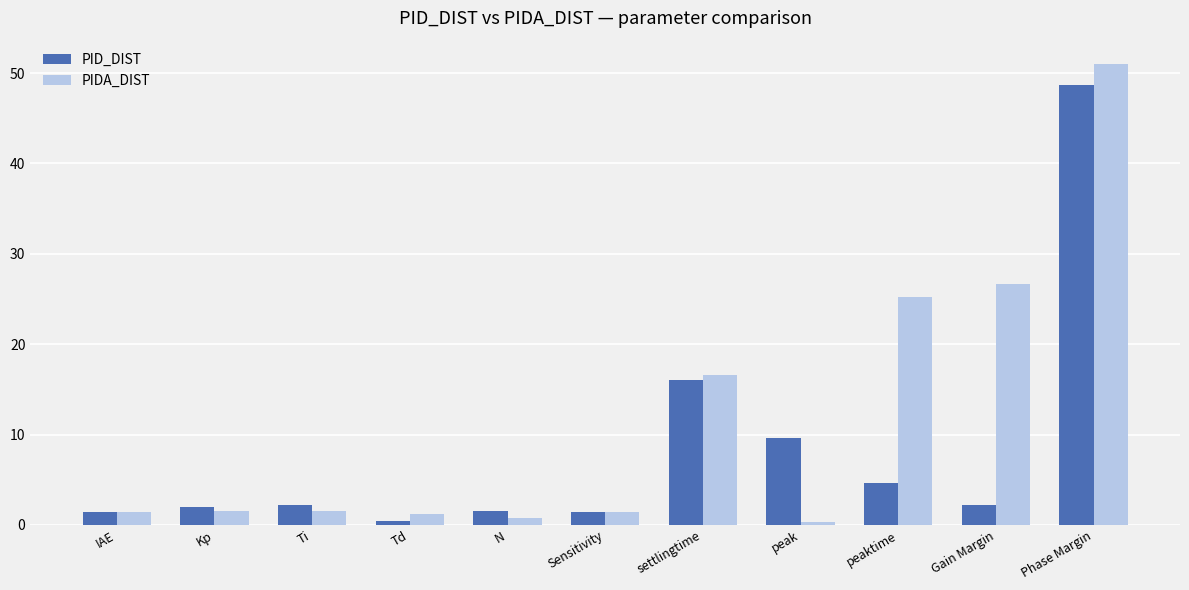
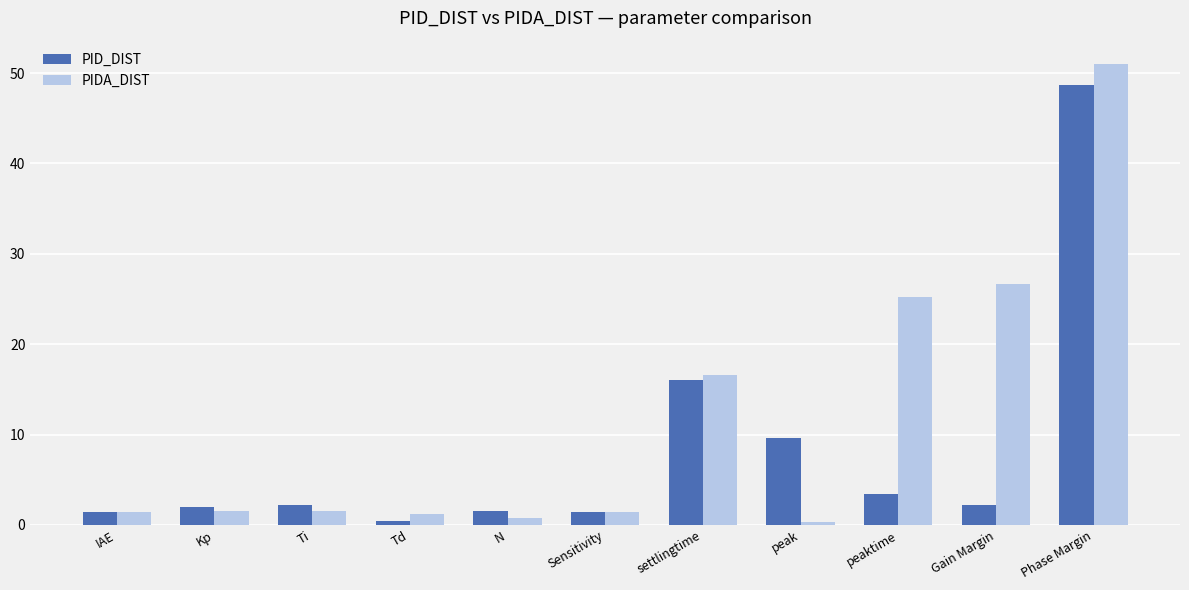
  {
    "PID_DIST": {
      "IAE": 1,
      "Kp": 2,
      "Ti": 2,
      "Td": 0,
      "N": 2,
      "Sensitivity": 1,
      "settlingtime": 16,
      "peak": 10,
-     "peaktime": 5,
+     "peaktime": 3,
      "Gain Margin": 2,
      "Phase Margin": 49
    },
    "PIDA_DIST": {
      "IAE": 1,
      "Kp": 2,
      "Ti": 2,
      "Td": 1,
      "N": 1,
      "Sensitivity": 1,
      "settlingtime": 17,
      "peaktime": 25,
      "Gain Margin": 27,
      "Phase Margin": 51
    }
  }
